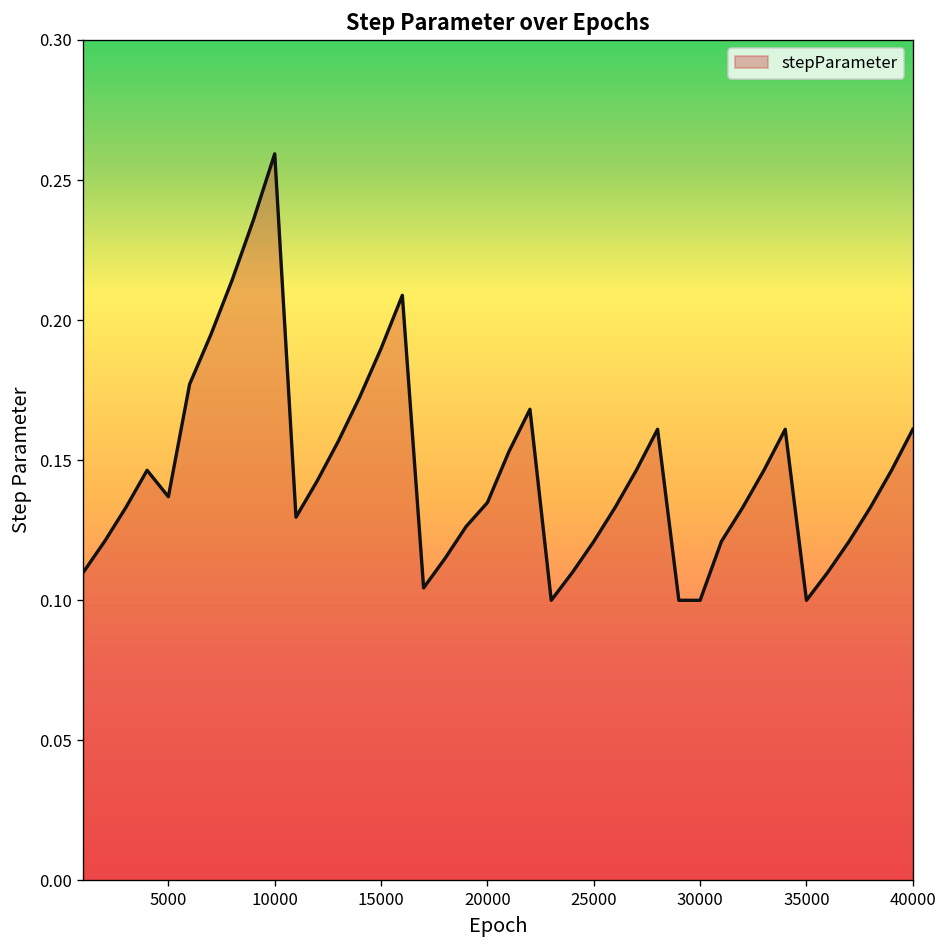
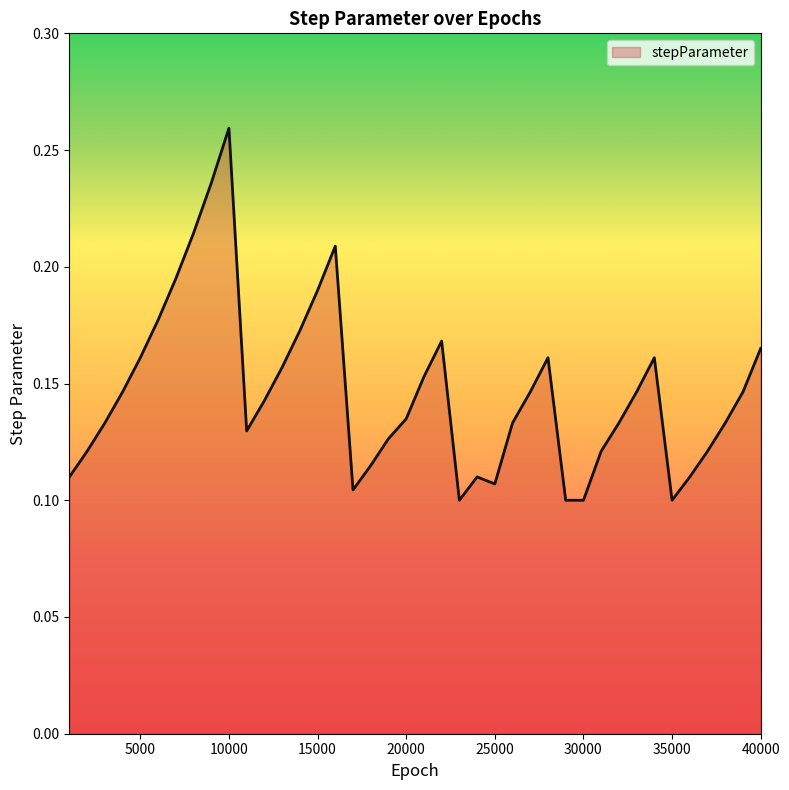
  {
-   "5000": 0.137,
+   "5000": 0.161,
    "10000": 0.259,
    "15000": 0.190,
    "20000": 0.135,
-   "25000": 0.121,
+   "25000": 0.107,
    "30000": 0.100,
    "35000": 0.100,
-   "40000": 0.161
+   "40000": 0.165
  }
